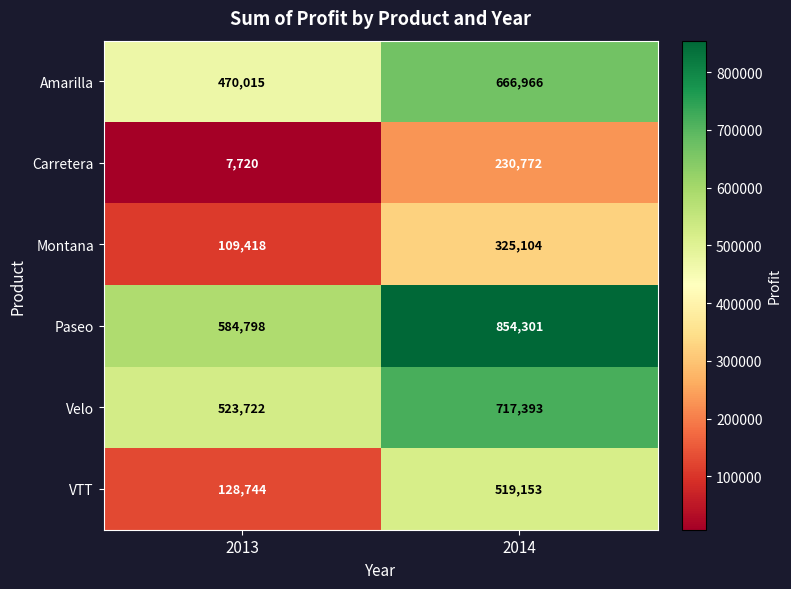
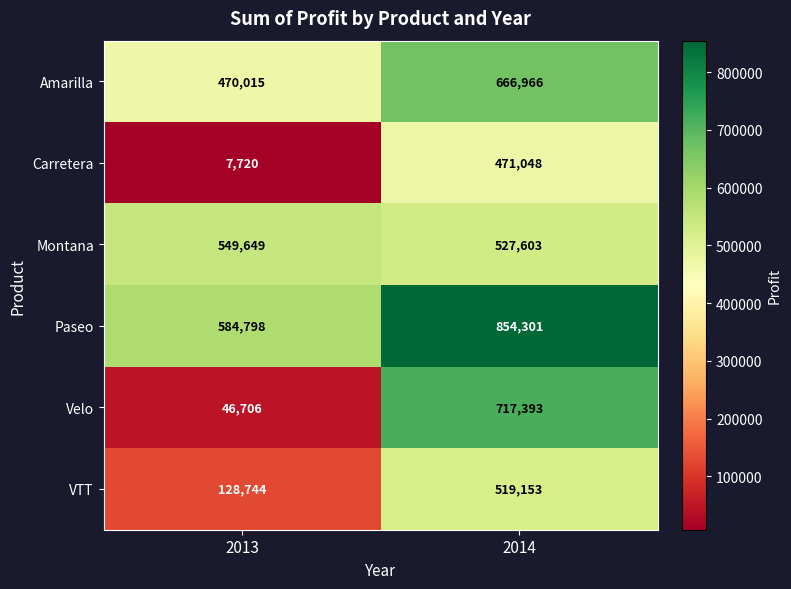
  {
    "Amarilla": {
      "2013": "470,015",
      "2014": "666,966"
    },
    "Carretera": {
      "2013": "7,720",
-     "2014": "230,772"
+     "2014": "471,048"
    },
    "Montana": {
-     "2013": "109,418",
-     "2014": "325,104"
+     "2013": "549,649",
+     "2014": "527,603"
    },
    "Paseo": {
      "2013": "584,798",
      "2014": "854,301"
    },
    "Velo": {
-     "2013": "523,722",
+     "2013": "46,706",
      "2014": "717,393"
    },
    "VTT": {
      "2013": "128,744",
      "2014": "519,153"
    }
  }
